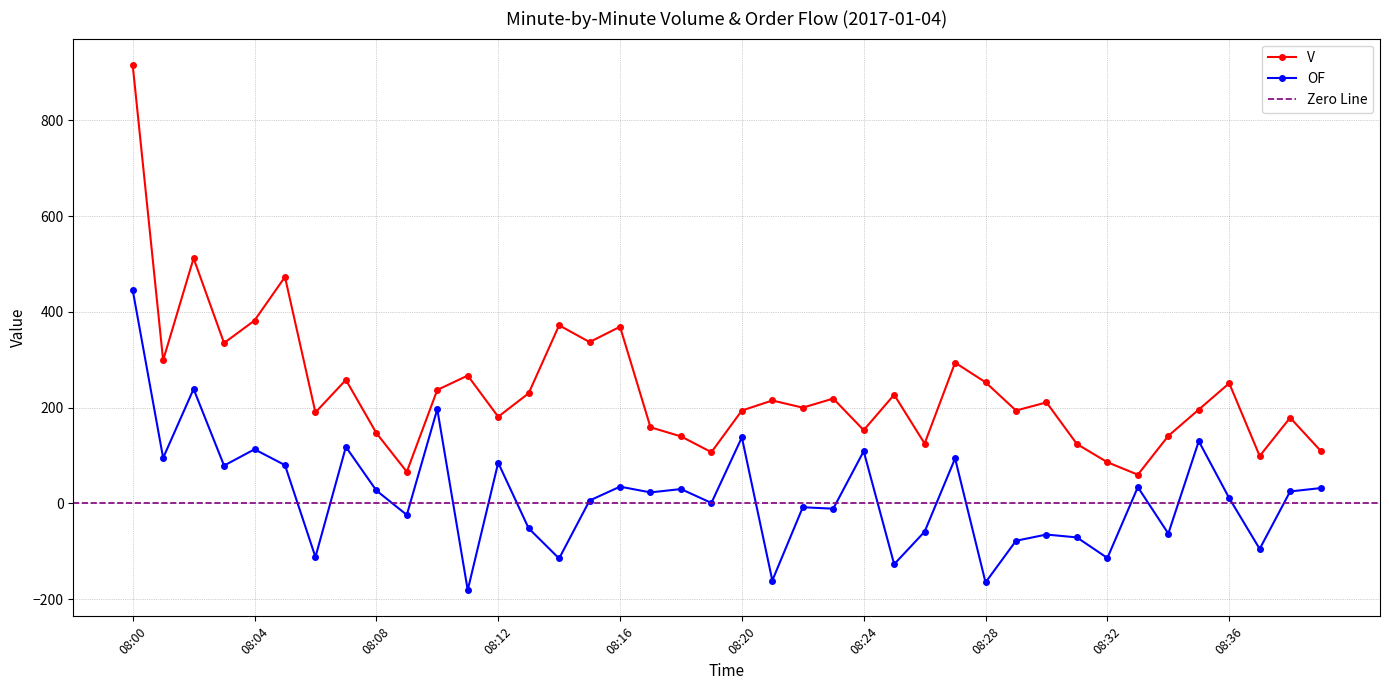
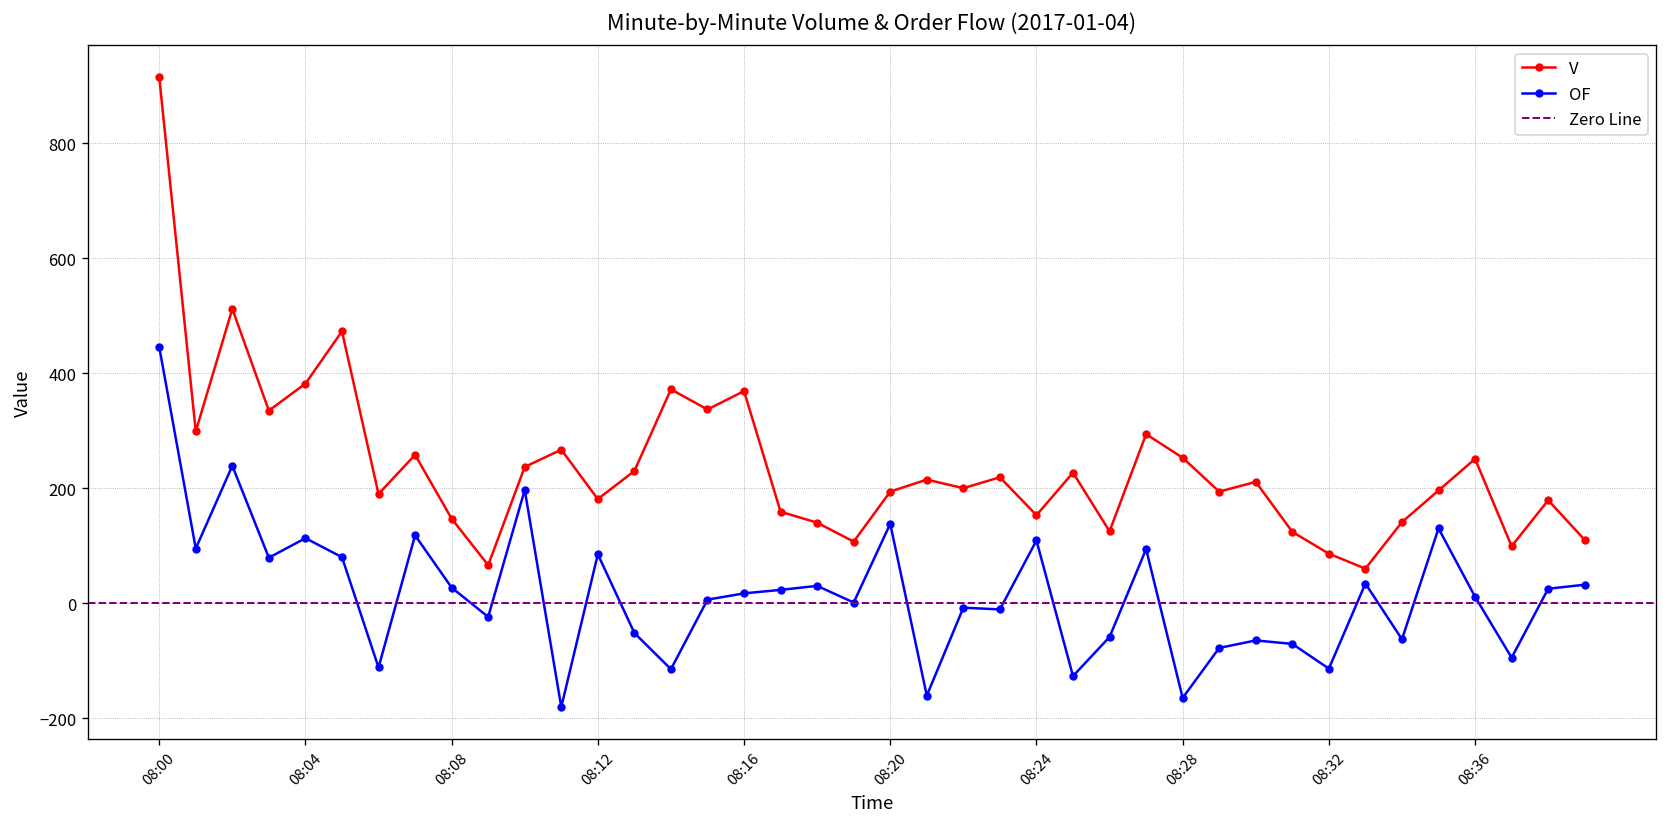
  {
    "V": {
      "08:00": 920,
      "08:04": 380,
      "08:08": 150,
      "08:12": 180,
      "08:16": 370,
      "08:20": 190,
      "08:24": 150,
      "08:28": 250,
      "08:32": 90,
      "08:36": 250
    },
    "OF": {
      "08:00": 450,
      "08:04": 110,
      "08:08": 30,
      "08:12": 90,
-     "08:16": 40,
+     "08:16": 20,
      "08:20": 140,
      "08:24": 110,
      "08:28": -170,
      "08:32": -110,
      "08:36": 10
    }
  }
